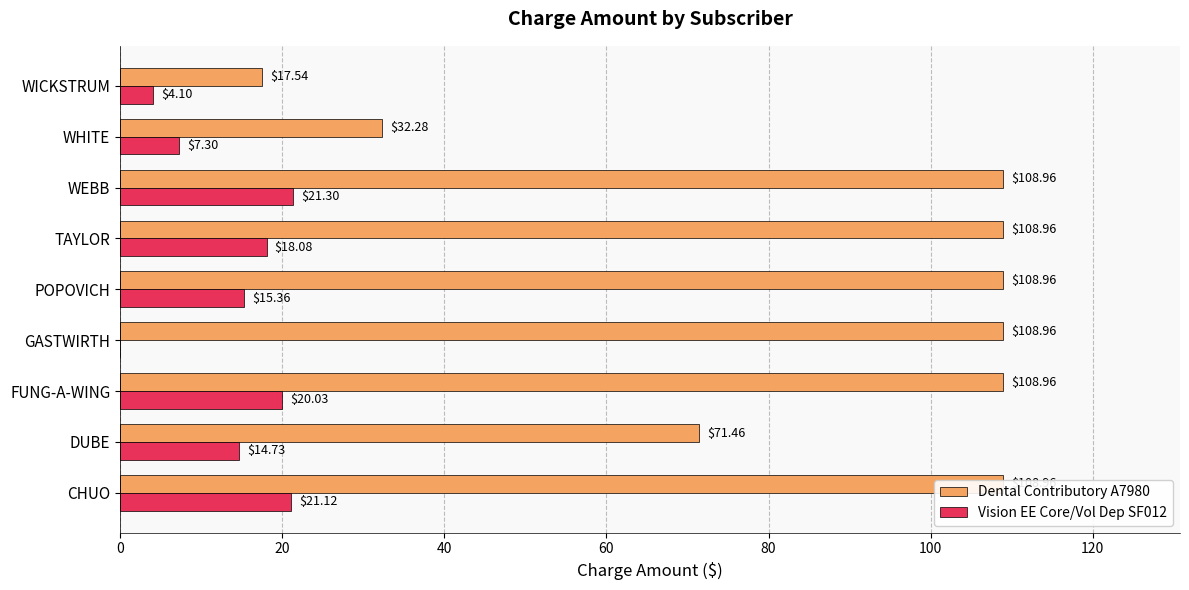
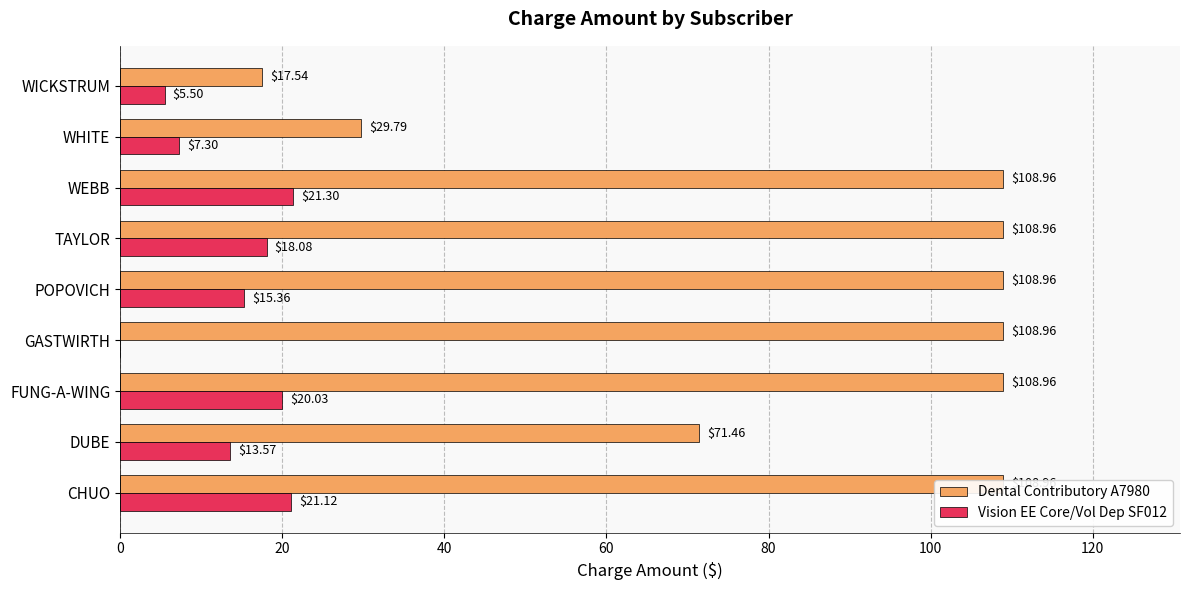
  {
    "Dental Contributory A7980": {
      "WICKSTRUM": "$17.54",
-     "WHITE": "$32.28",
+     "WHITE": "$29.79",
      "WEBB": "$108.96",
      "TAYLOR": "$108.96",
      "POPOVICH": "$108.96",
      "GASTWIRTH": "$108.96",
      "FUNG-A-WING": "$108.96",
      "DUBE": "$71.46"
    },
    "Vision EE Core/Vol Dep SF012": {
-     "WICKSTRUM": "$4.10",
+     "WICKSTRUM": "$5.50",
      "WHITE": "$7.30",
      "WEBB": "$21.30",
      "TAYLOR": "$18.08",
      "POPOVICH": "$15.36",
      "FUNG-A-WING": "$20.03",
-     "DUBE": "$14.73",
+     "DUBE": "$13.57",
      "CHUO": "$21.12"
    }
  }
